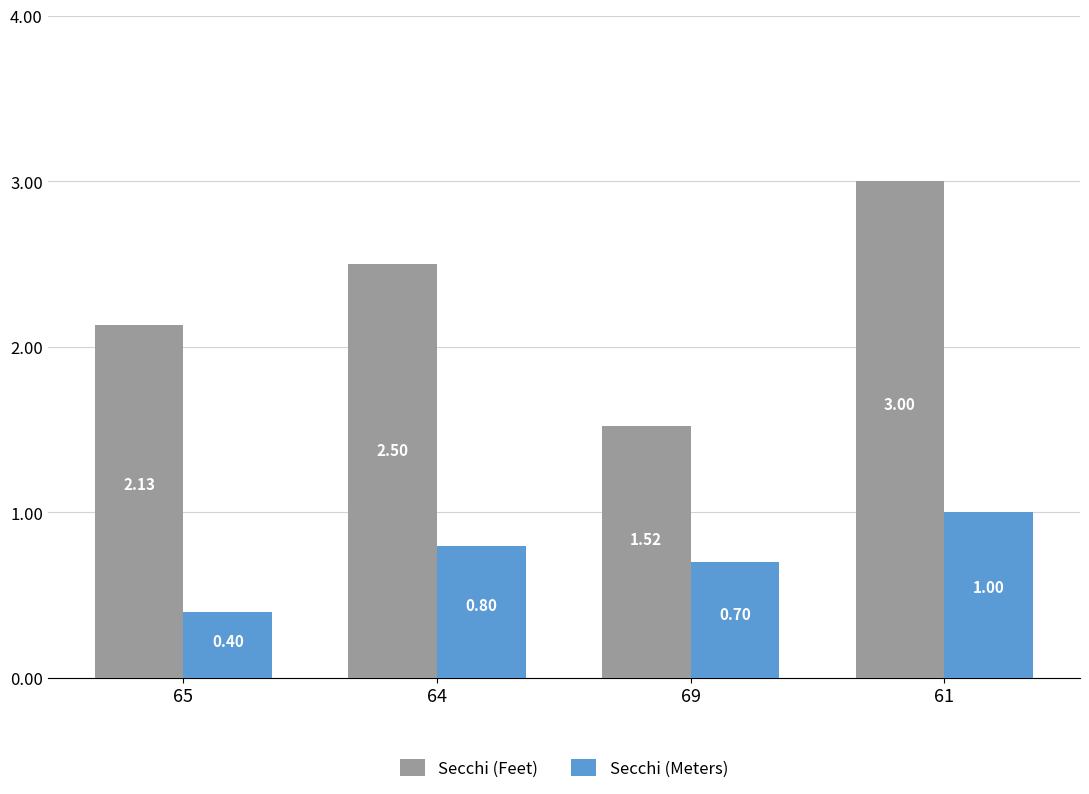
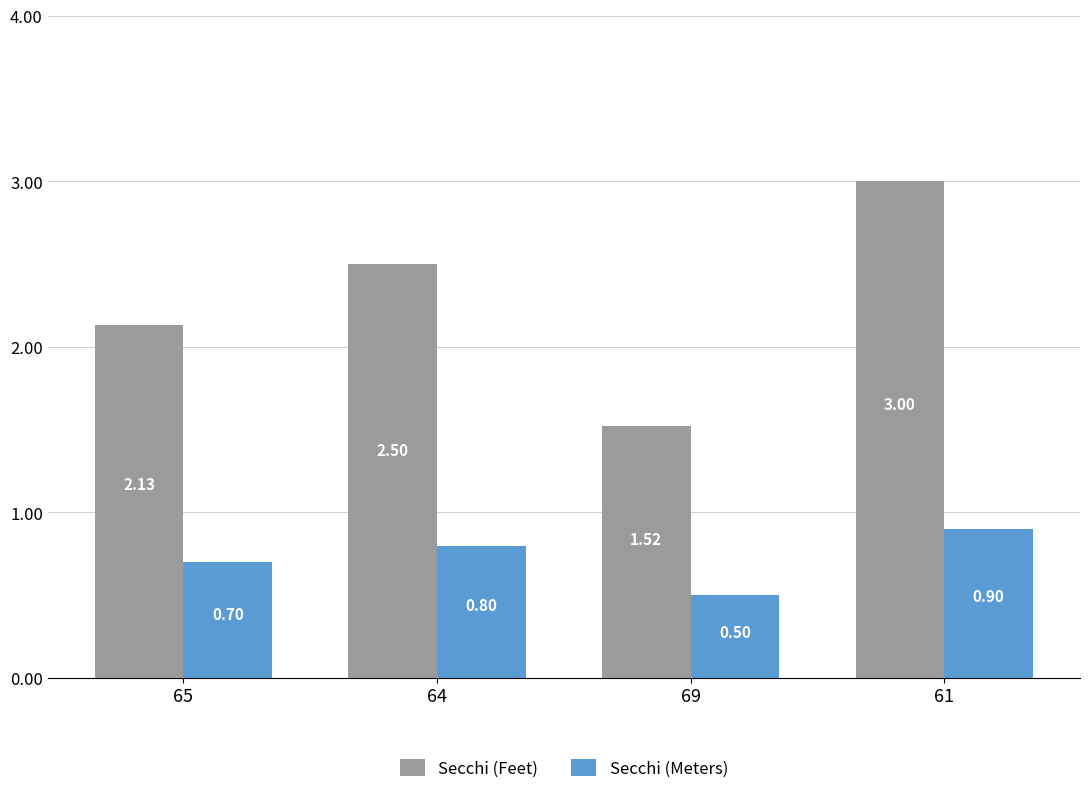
  {
    "Secchi (Feet)": {
      "65": 2.13,
      "64": 2.50,
      "69": 1.52,
      "61": 3.00
    },
    "Secchi (Meters)": {
-     "65": 0.40,
+     "65": 0.70,
      "64": 0.80,
-     "69": 0.70,
-     "61": 1.00
+     "69": 0.50,
+     "61": 0.90
    }
  }
